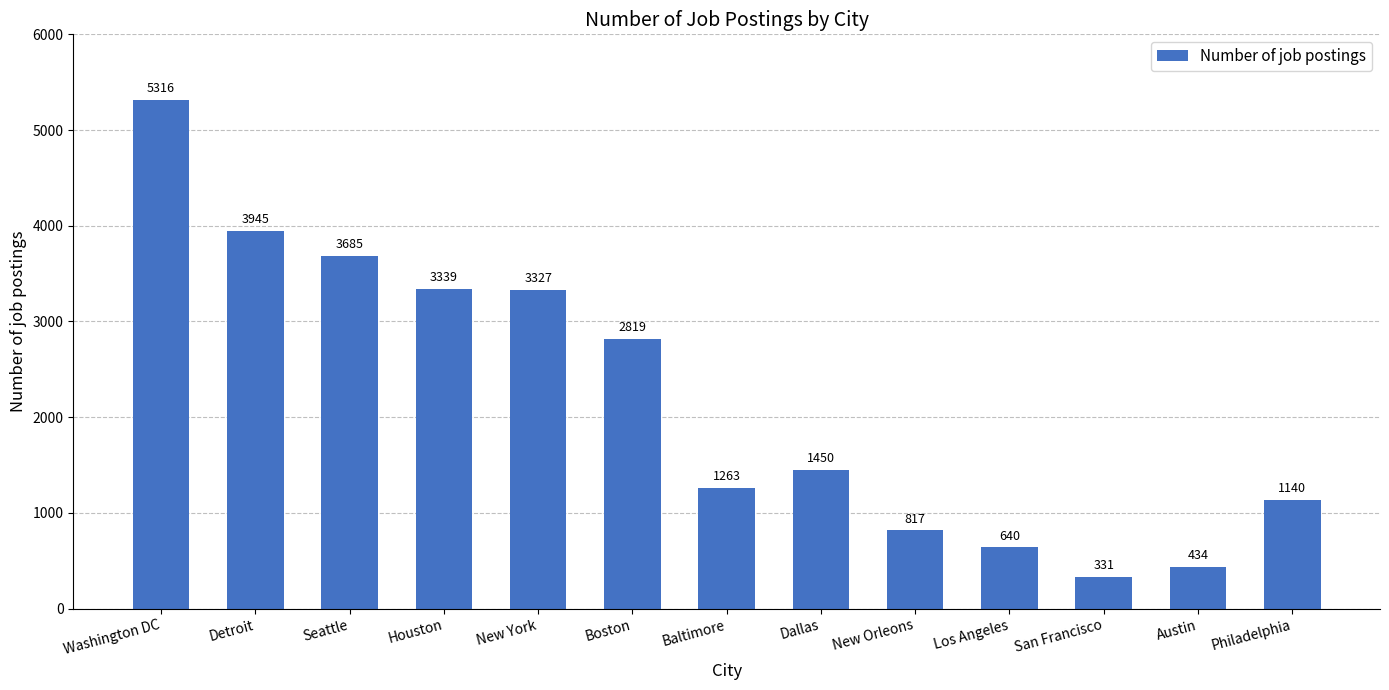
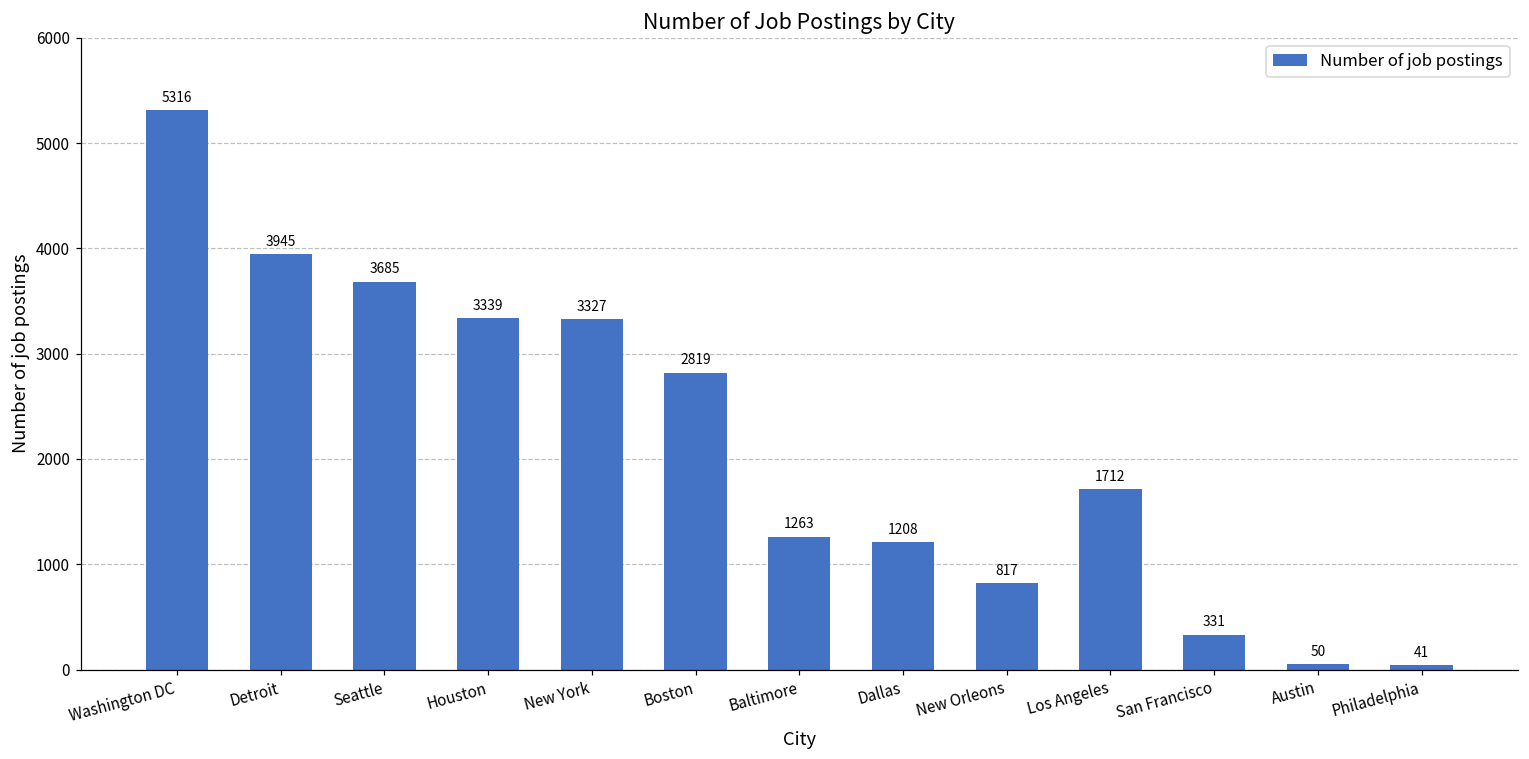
  {
    "Washington DC": 5316,
    "Detroit": 3945,
    "Seattle": 3685,
    "Houston": 3339,
    "New York": 3327,
    "Boston": 2819,
    "Baltimore": 1263,
-   "Dallas": 1450,
+   "Dallas": 1208,
    "New Orleons": 817,
-   "Los Angeles": 640,
+   "Los Angeles": 1712,
    "San Francisco": 331,
-   "Austin": 434,
-   "Philadelphia": 1140
+   "Austin": 50,
+   "Philadelphia": 41
  }
